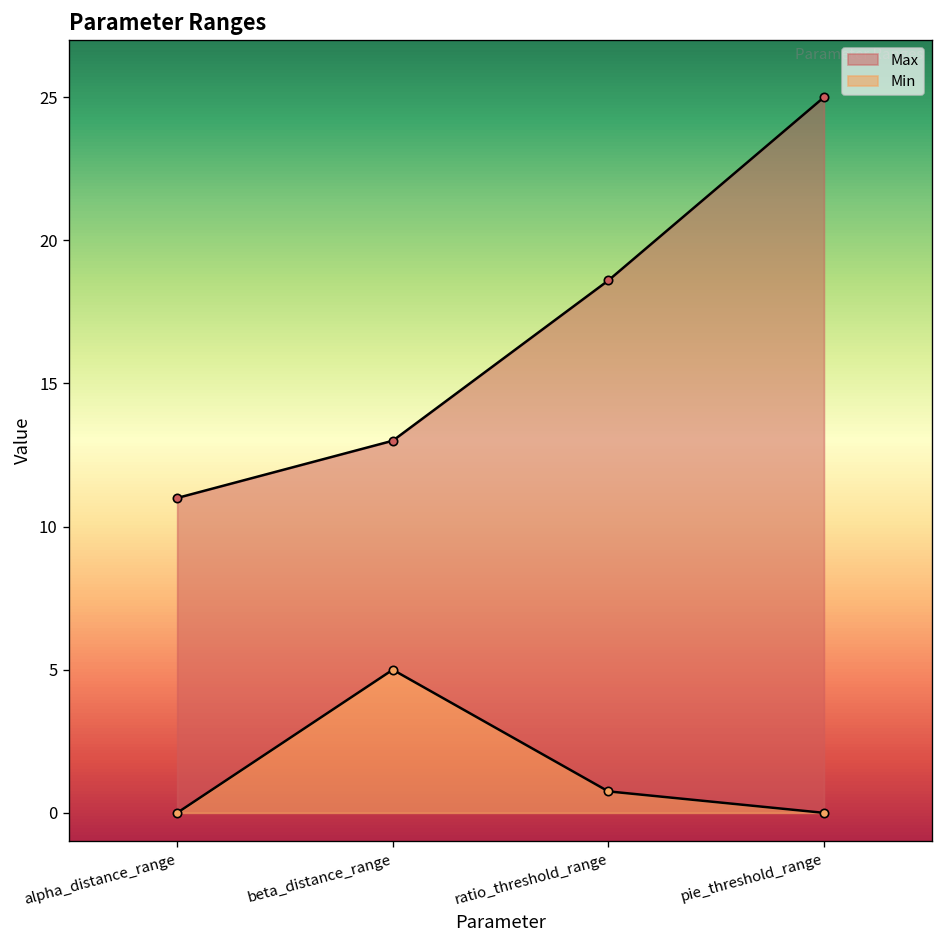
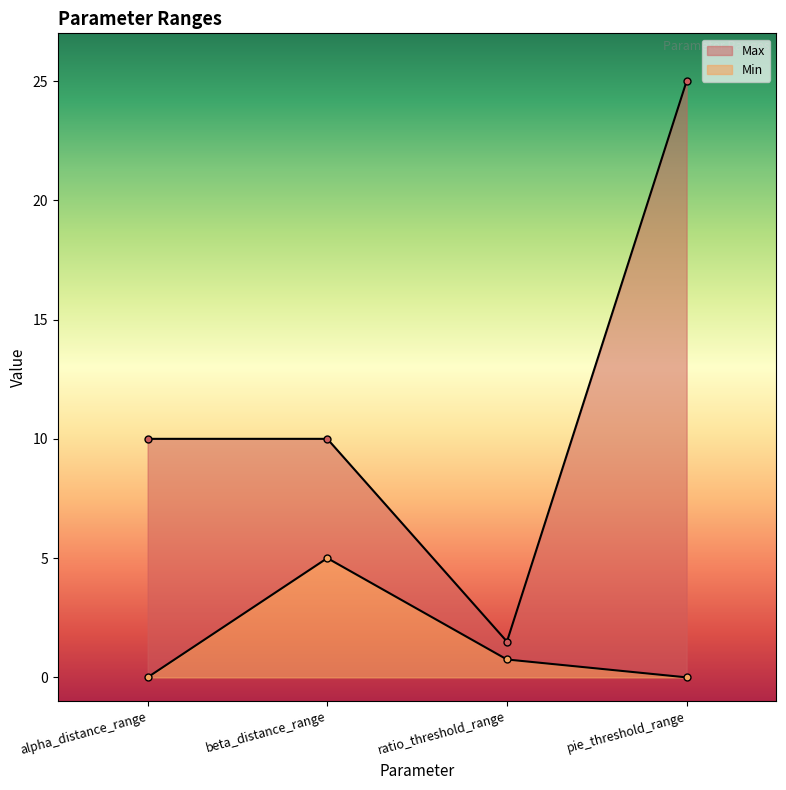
  {
    "Max": {
-     "alpha_distance_range": 11,
-     "beta_distance_range": 13,
-     "ratio_threshold_range": 18.6,
+     "alpha_distance_range": 10,
+     "beta_distance_range": 10,
+     "ratio_threshold_range": 1.5,
      "pie_threshold_range": 25.0
    },
    "Min": {
      "alpha_distance_range": 0.0,
      "beta_distance_range": 5.0,
      "ratio_threshold_range": 0.8,
      "pie_threshold_range": 0.0
    }
  }
